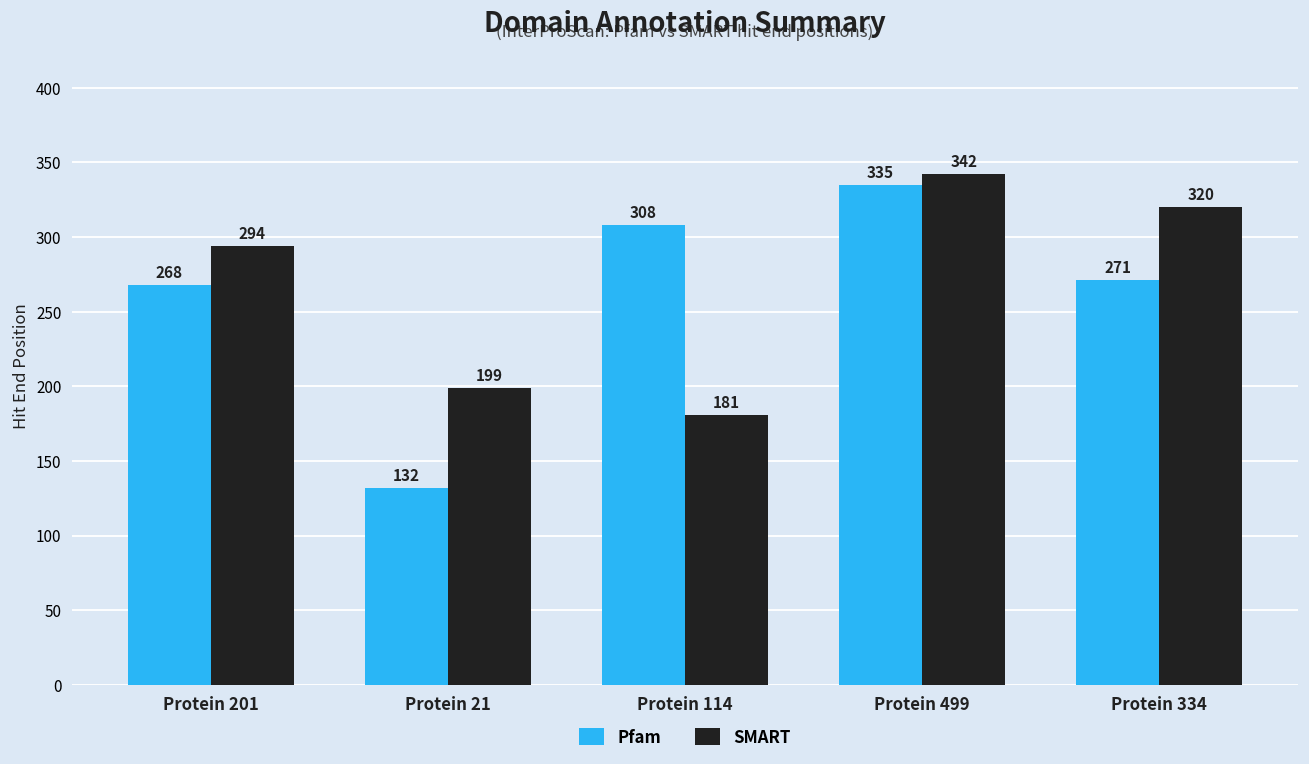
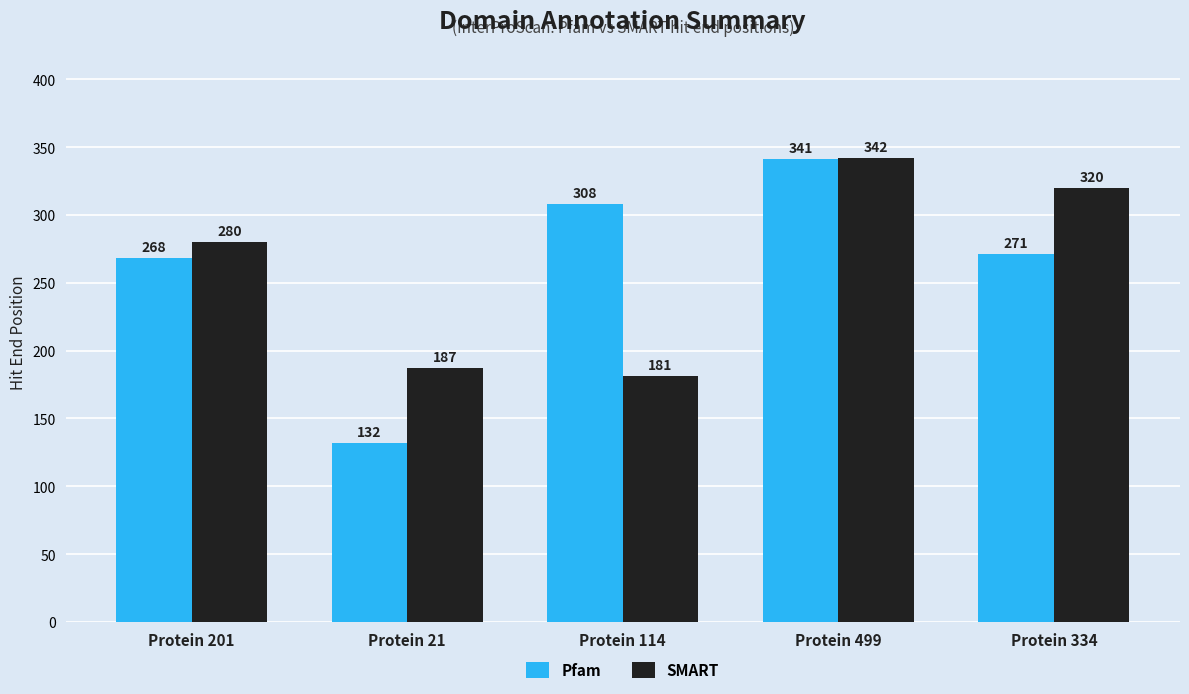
  {
    "Pfam": {
      "Protein 201": 268,
      "Protein 21": 132,
      "Protein 114": 308,
-     "Protein 499": 335,
+     "Protein 499": 341,
      "Protein 334": 271
    },
    "SMART": {
-     "Protein 201": 294,
-     "Protein 21": 199,
+     "Protein 201": 280,
+     "Protein 21": 187,
      "Protein 114": 181,
      "Protein 499": 342,
      "Protein 334": 320
    }
  }
